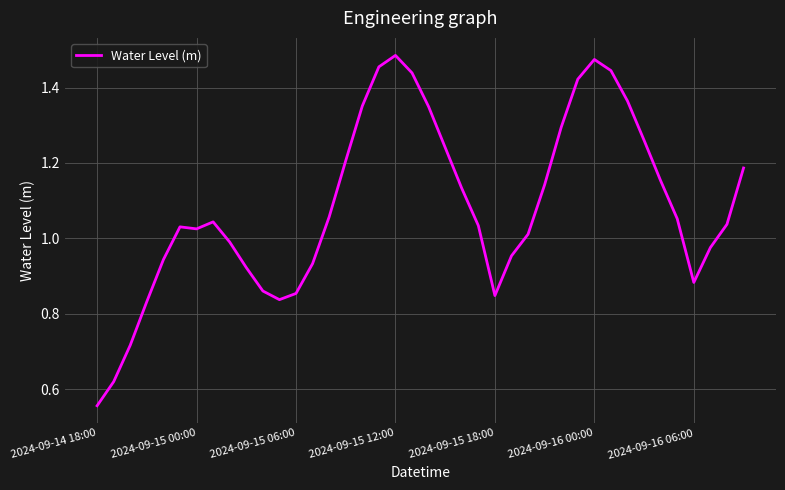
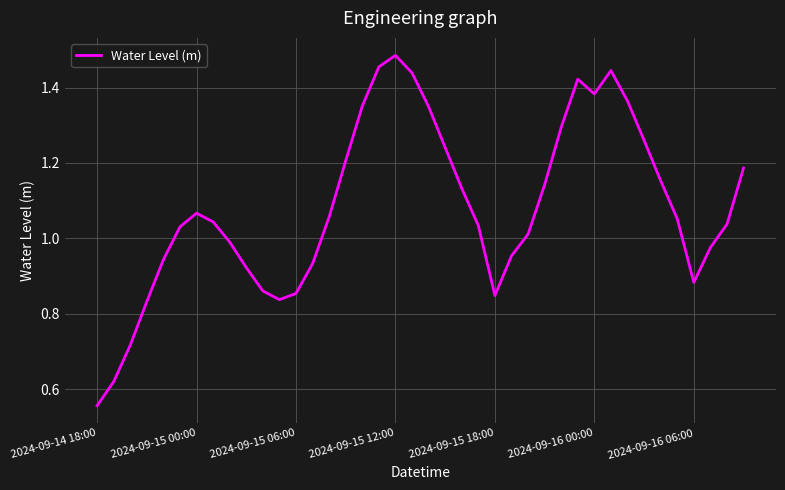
  {
    "2024-09-14 18:00": 0.56,
-   "2024-09-15 00:00": 1.03,
+   "2024-09-15 00:00": 1.07,
    "2024-09-15 06:00": 0.85,
    "2024-09-15 12:00": 1.49,
    "2024-09-15 18:00": 0.85,
-   "2024-09-16 00:00": 1.47,
+   "2024-09-16 00:00": 1.38,
    "2024-09-16 06:00": 0.88
  }
